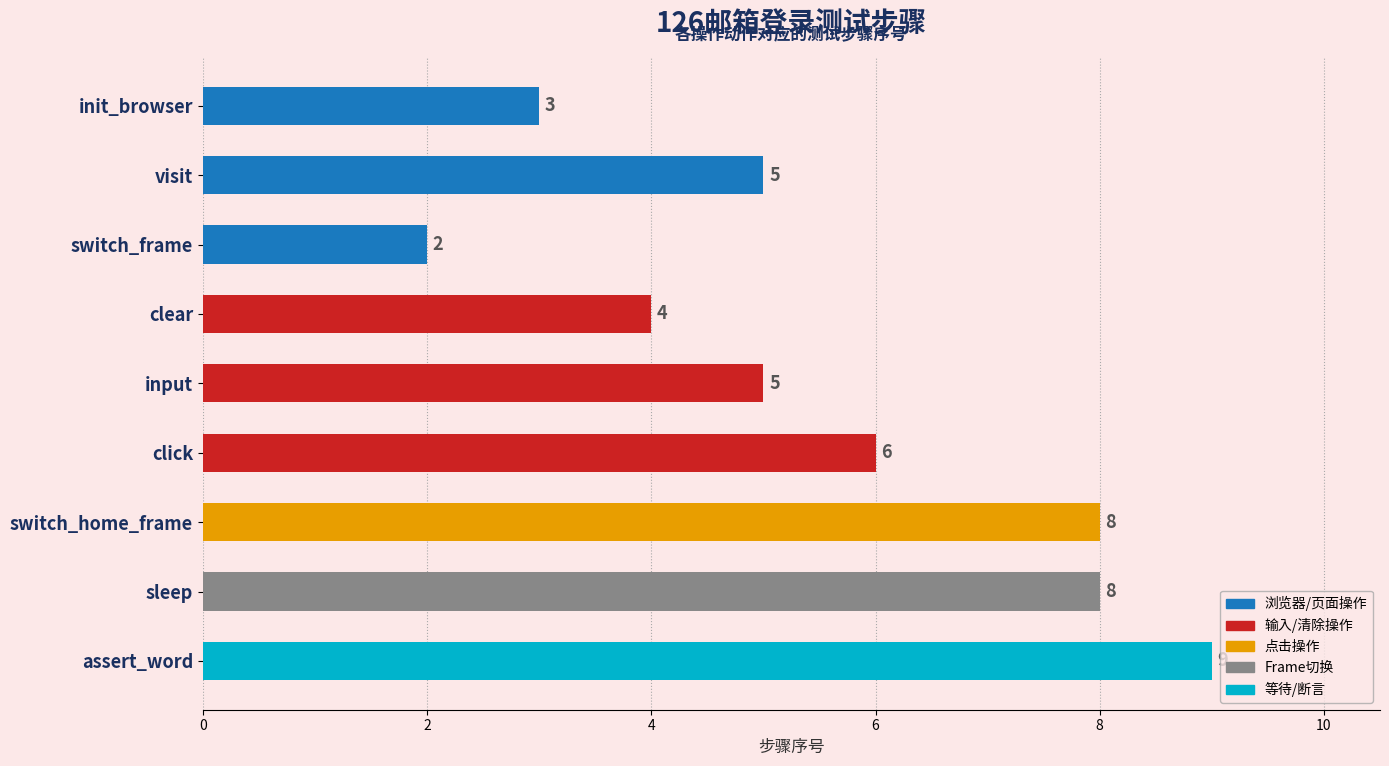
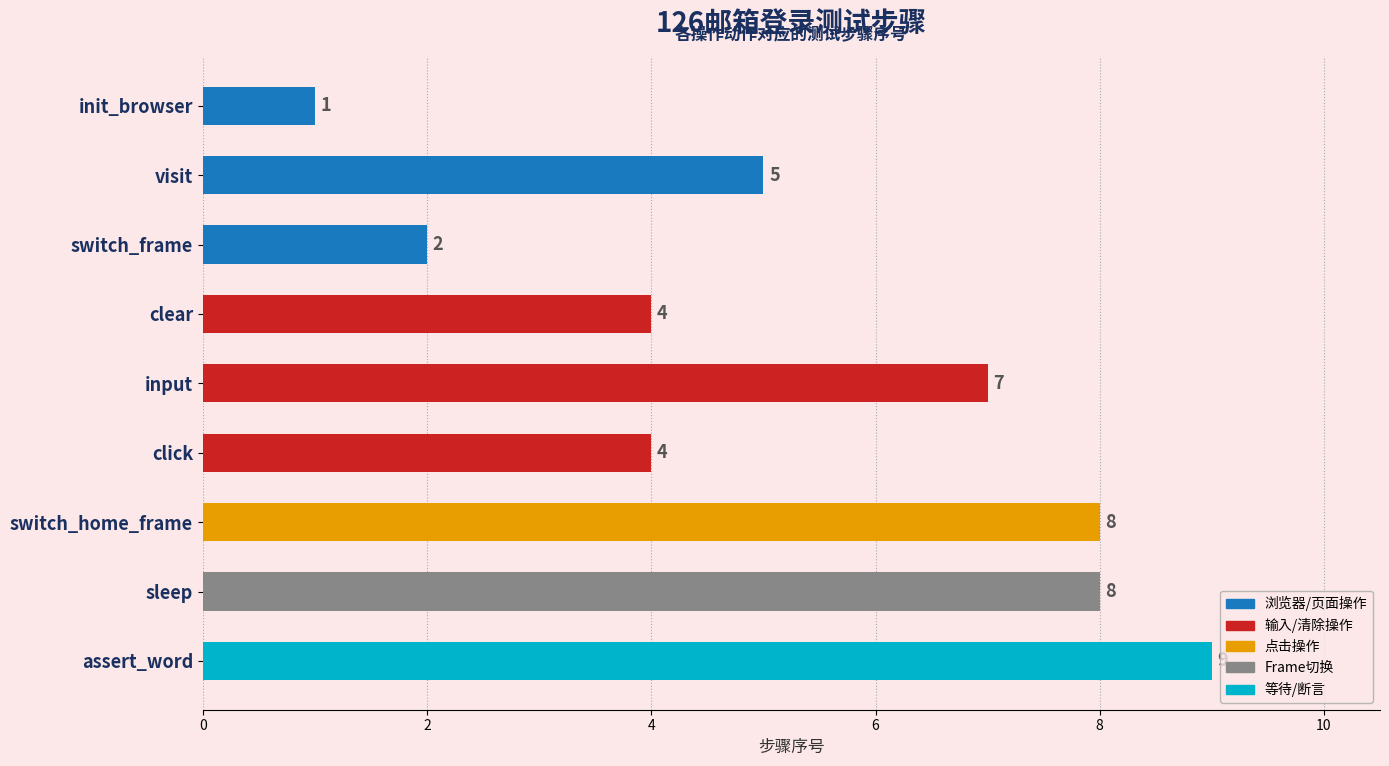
  {
-   "init_browser": 3,
+   "init_browser": 1,
    "visit": 5,
    "switch_frame": 2,
    "clear": 4,
-   "input": 5,
-   "click": 6,
+   "input": 7,
+   "click": 4,
    "switch_home_frame": 8,
    "sleep": 8
  }
